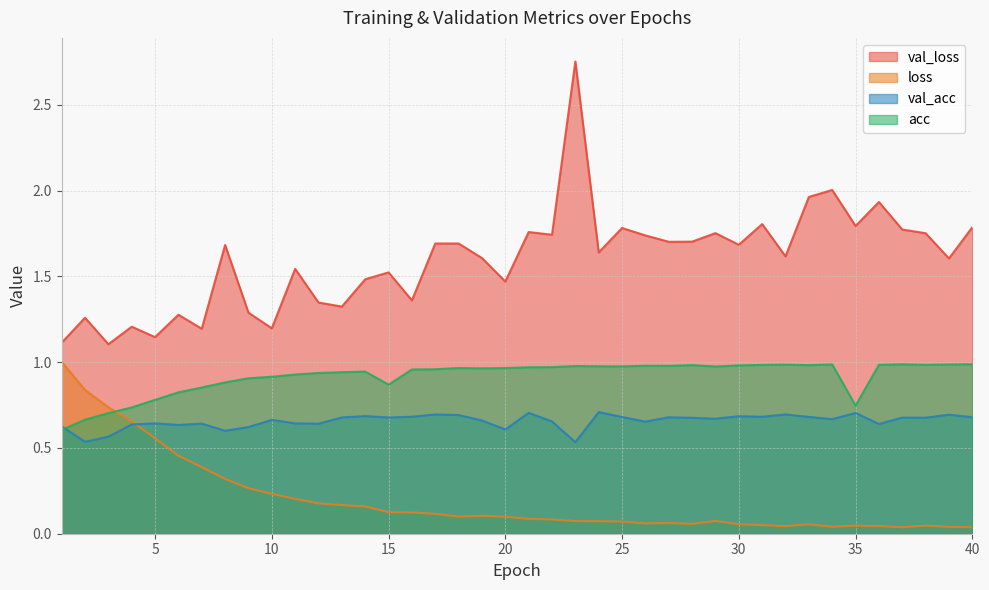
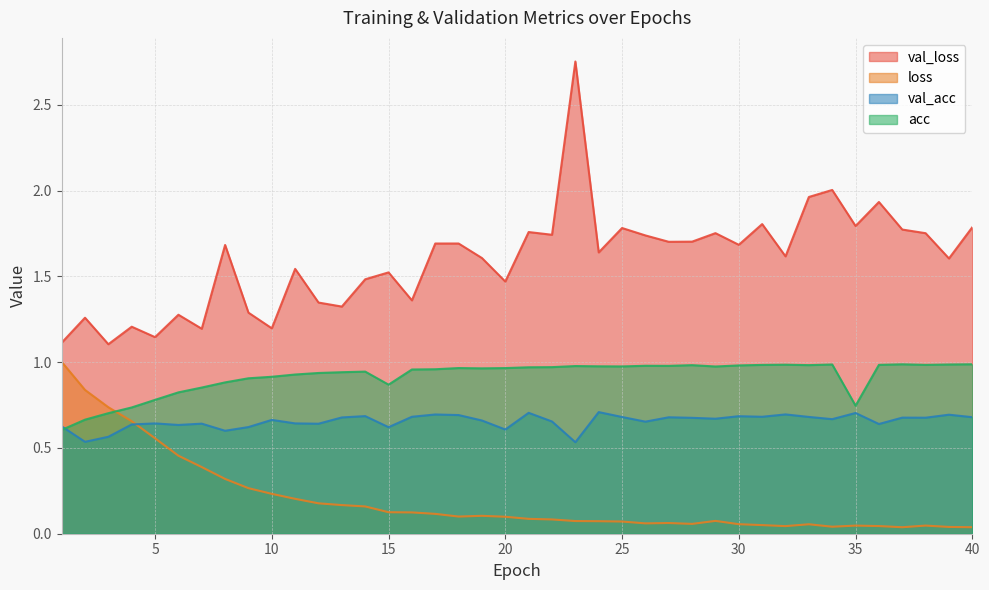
  {
    "val_acc": {
      "5": 0.64,
      "10": 0.66,
-     "15": 0.68,
+     "15": 0.62,
      "20": 0.61,
      "25": 0.68,
      "30": 0.69,
      "35": 0.70,
      "40": 0.68
    },
    "acc": {
      "5": 0.78,
      "10": 0.92,
      "15": 0.87,
      "20": 0.97,
      "25": 0.98,
      "30": 0.98,
      "35": 0.75,
      "40": 0.99
    }
  }
